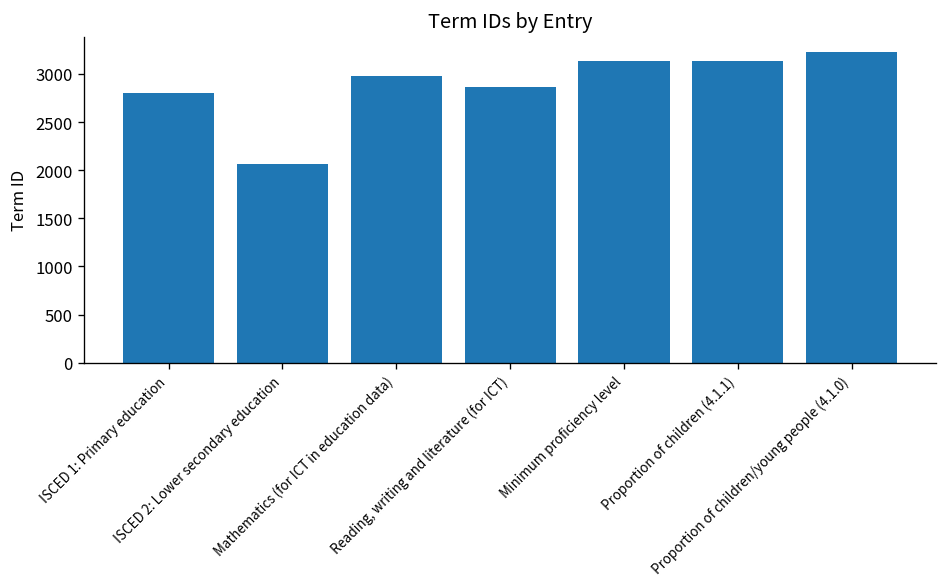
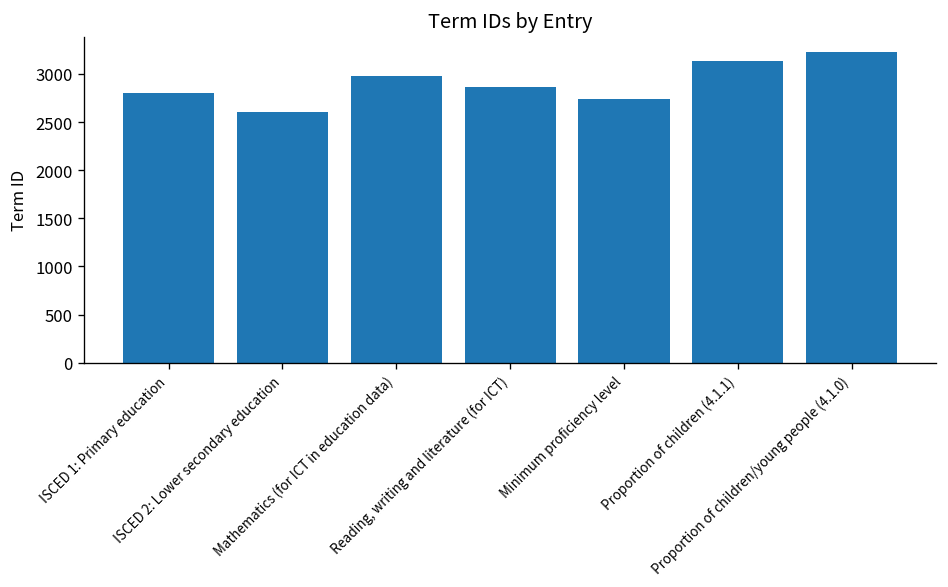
  {
    "ISCED 1: Primary education": 2800,
-   "ISCED 2: Lower secondary education": 2100,
+   "ISCED 2: Lower secondary education": 2600,
    "Mathematics (for ICT in education data)": 3000,
    "Reading, writing and literature (for ICT)": 2900,
-   "Minimum proficiency level": 3100,
+   "Minimum proficiency level": 2700,
    "Proportion of children (4.1.1)": 3100,
    "Proportion of children/young people (4.1.0)": 3200
  }
